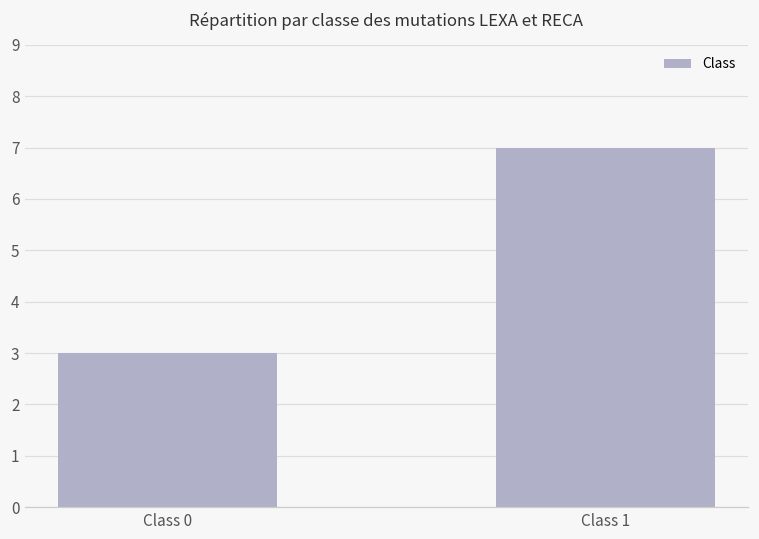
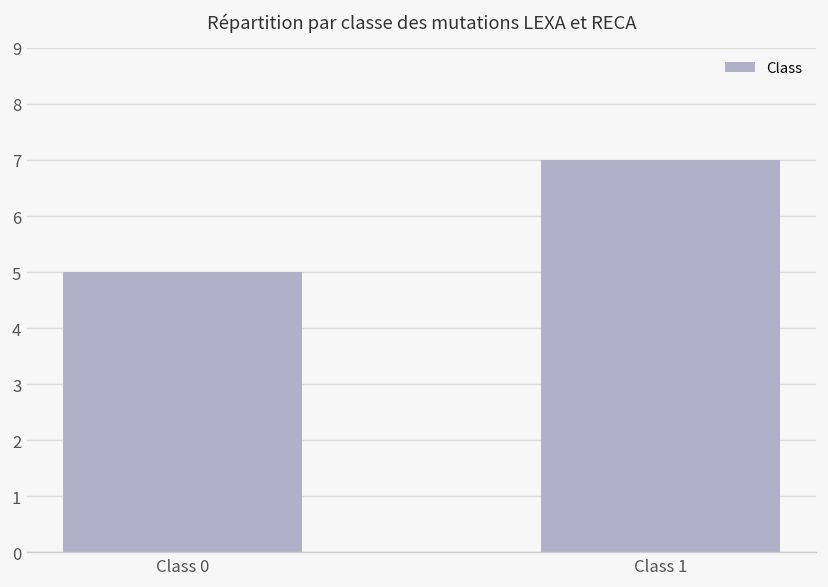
  {
-   "Class 0": 3,
+   "Class 0": 5,
    "Class 1": 7
  }
